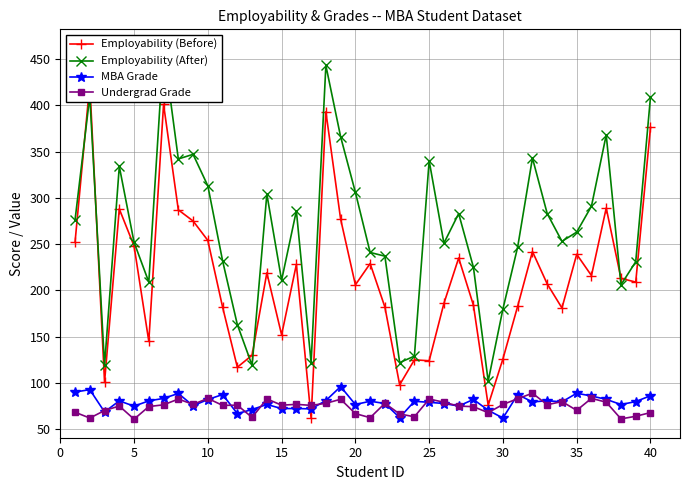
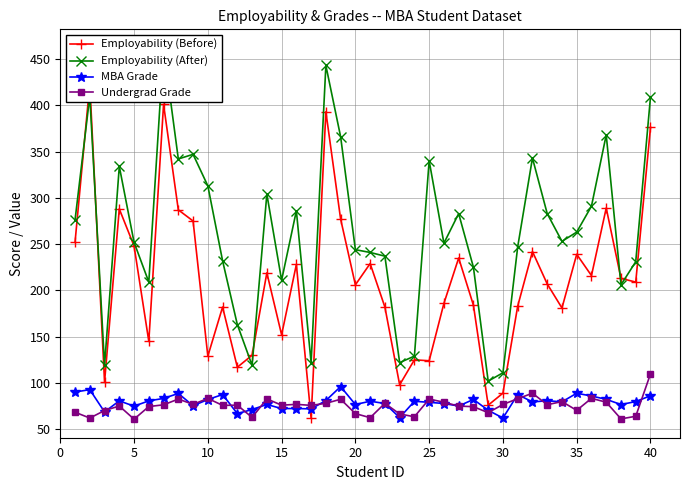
  {
    "Employability (Before)": {
      "5": 250,
-     "10": 250,
+     "10": 130,
      "15": 150,
      "20": 210,
      "25": 120,
-     "30": 130,
+     "30": 90,
      "35": 240,
      "40": 380
    },
    "Employability (After)": {
      "5": 250,
      "10": 310,
      "15": 210,
-     "20": 310,
+     "20": 240,
      "25": 340,
-     "30": 180,
+     "30": 110,
      "35": 260,
      "40": 410
    },
    "MBA Grade": {
      "5": 70,
      "15": 70,
      "20": 80,
      "25": 80,
      "30": 60,
      "35": 90,
      "40": 90
    },
    "Undergrad Grade": {
      "5": 60,
      "15": 80,
      "20": 70,
      "25": 80,
      "30": 80,
      "35": 70,
-     "40": 70
+     "40": 110
    }
  }
